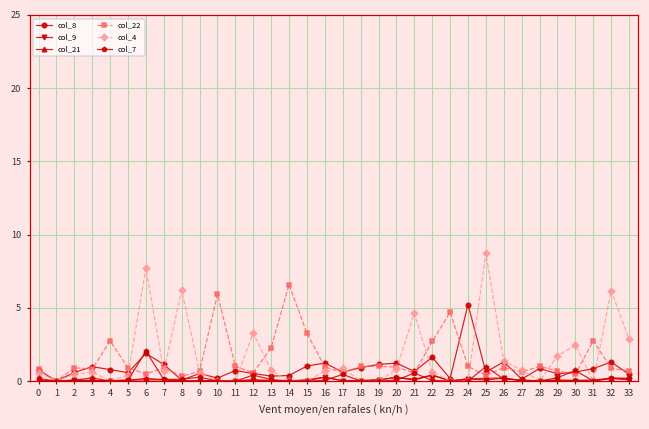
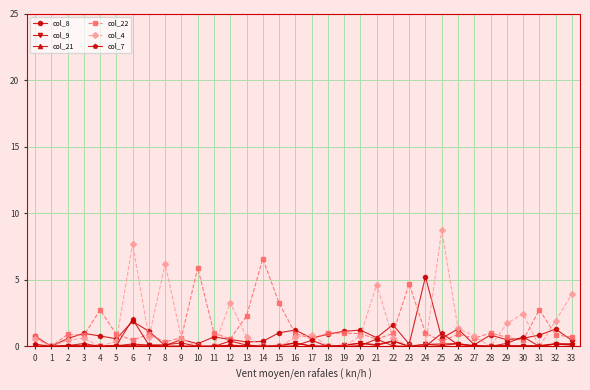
  {
    "col_22": {
      "2": 0.9,
      "4": 2.7,
      "5": 0.9,
      "6": 0.5,
      "7": 0.9,
      "8": 0.3,
      "10": 5.9,
      "11": 1.0,
      "13": 2.3,
      "14": 6.6,
      "15": 3.3,
      "16": 1.0,
-     "22": 2.7,
+     "22": 1.0,
      "23": 4.7,
      "24": 1.0,
      "25": 0.4,
      "26": 0.9,
      "31": 2.7,
      "32": 0.9,
      "33": 0.7
    },
    "col_4": {
      "3": 0.6,
      "6": 7.7,
      "7": 0.7,
      "8": 6.2,
      "12": 3.3,
      "13": 0.7,
      "16": 0.7,
      "17": 0.9,
      "21": 4.6,
      "22": 0.6,
      "25": 8.7,
      "29": 1.7,
      "30": 2.5,
-     "32": 6.2,
-     "33": 2.9
+     "32": 1.9,
+     "33": 4.0
    }
  }
